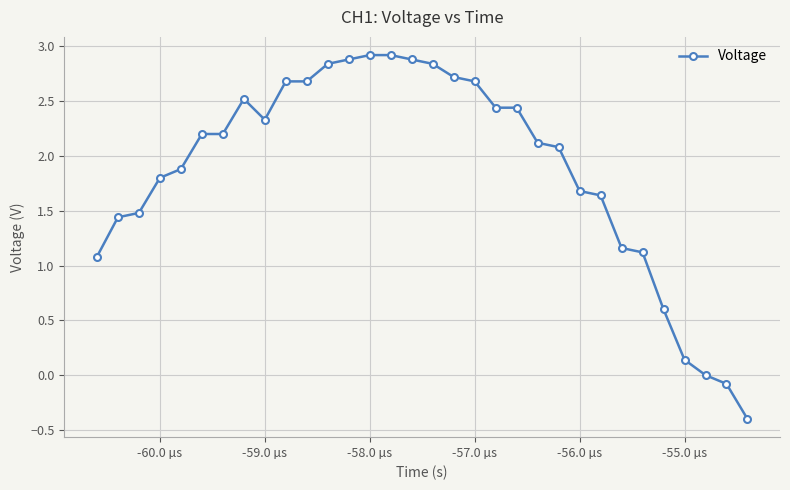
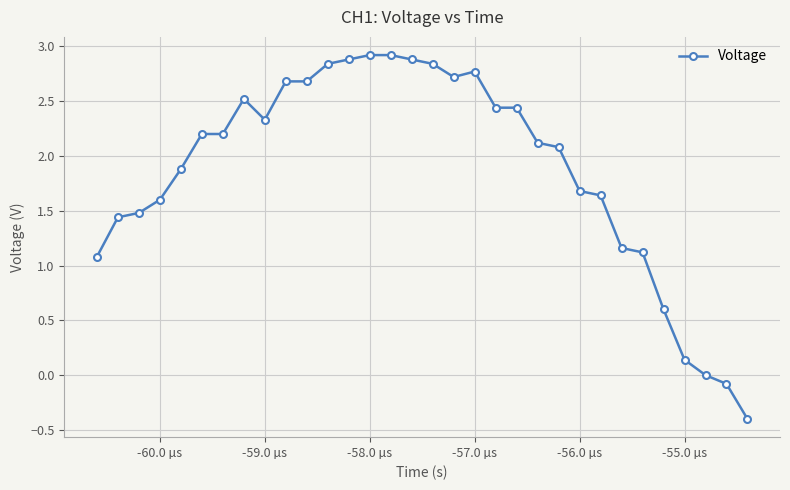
  {
-   "-60.0 µs": 1.8,
+   "-60.0 µs": 1.6,
    "-59.0 µs": 2.33,
    "-58.0 µs": 2.92,
-   "-57.0 µs": 2.68,
+   "-57.0 µs": 2.77,
    "-56.0 µs": 1.68,
    "-55.0 µs": 0.14
  }
